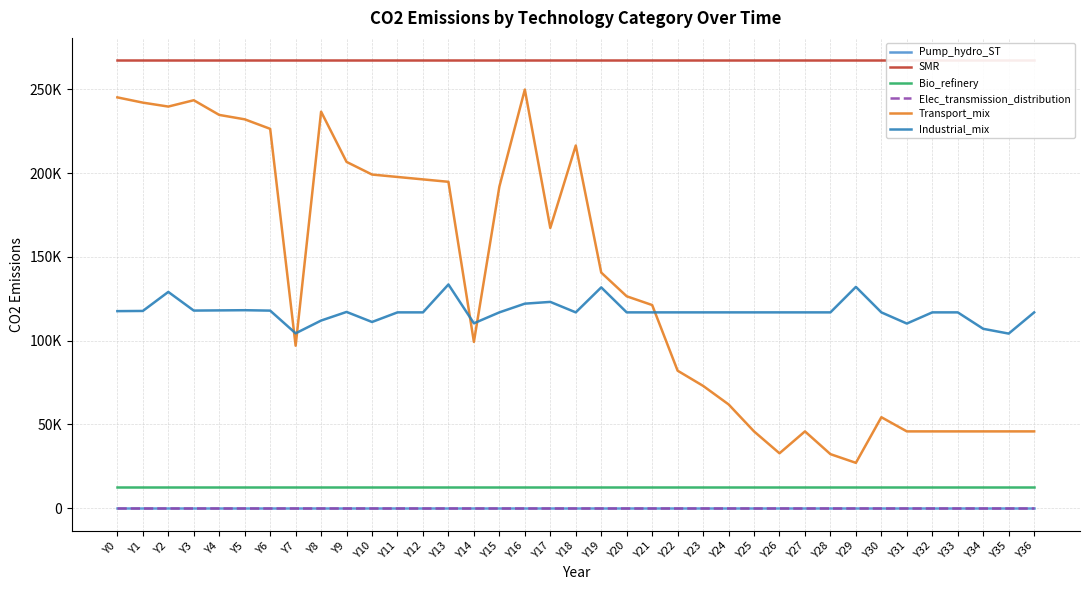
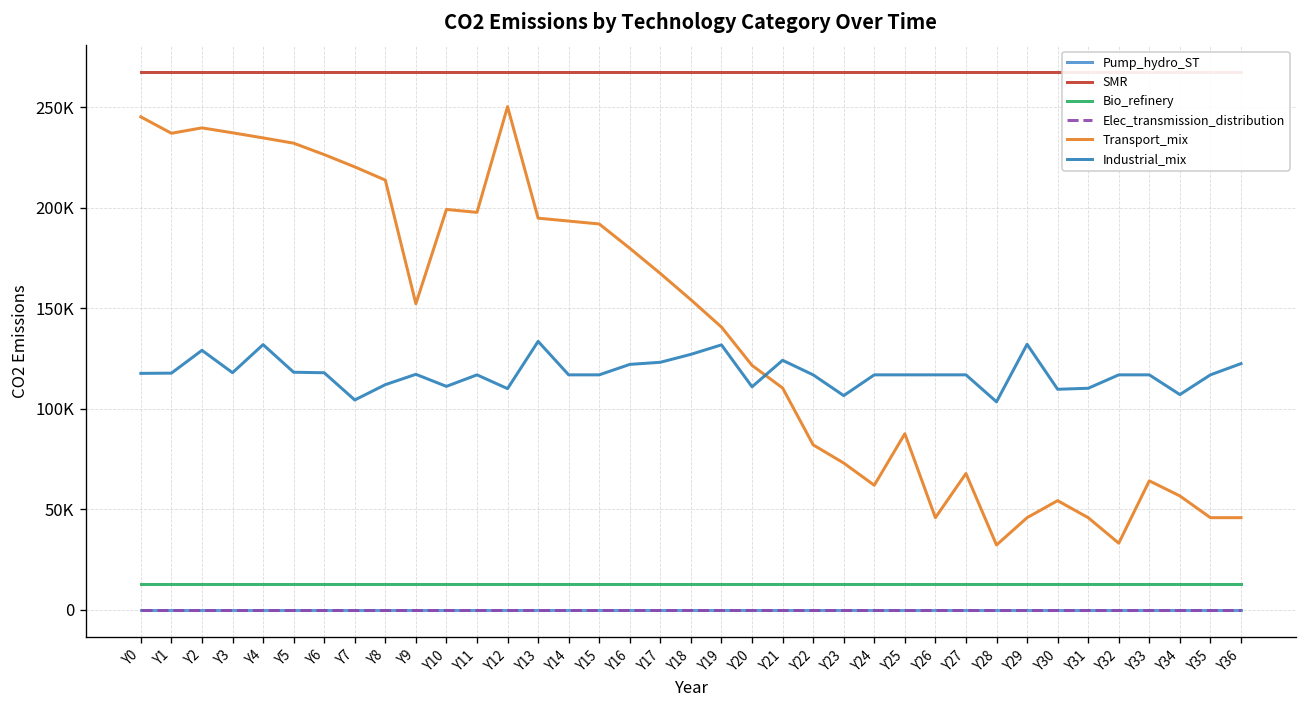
  {
    "Elec_transmission_distribution": {
      "Y0": 0,
      "Y1": 0,
      "Y2": 0,
      "Y3": 0,
      "Y4": 0,
      "Y5": 0,
      "Y6": 0,
      "Y7": 0,
      "Y8": 0,
      "Y9": 0,
      "Y10": 0,
      "Y11": 0,
      "Y12": 0,
      "Y13": 0,
      "Y14": 0,
      "Y15": 0,
      "Y16": 0,
      "Y17": 0,
      "Y18": 0,
      "Y19": 0,
      "Y20": 0,
      "Y21": 0,
      "Y22": 0,
      "Y23": 0,
      "Y24": 0,
      "Y25": 0,
      "Y26": 0,
      "Y27": 0,
      "Y28": 0,
      "Y29": 0,
      "Y30": 0,
      "Y31": 0,
      "Y32": 0,
      "Y33": 0,
      "Y34": 0,
      "Y35": 0,
      "Y36": 0
    },
    "SMR": {
      "Y0": 267000,
      "Y1": 267000,
      "Y2": 267000,
      "Y3": 267000,
      "Y4": 267000,
      "Y5": 267000,
      "Y6": 267000,
      "Y7": 267000,
      "Y8": 267000,
      "Y9": 267000,
      "Y10": 267000,
      "Y11": 267000,
      "Y12": 267000,
      "Y13": 267000,
      "Y14": 267000,
      "Y15": 267000,
      "Y16": 267000,
      "Y17": 267000,
      "Y18": 267000,
      "Y19": 267000,
      "Y20": 267000,
      "Y21": 267000,
      "Y22": 267000,
      "Y23": 267000,
      "Y24": 267000,
      "Y25": 267000,
      "Y26": 267000,
      "Y27": 267000,
      "Y28": 267000,
      "Y29": 267000,
      "Y30": 267000
    },
    "Bio_refinery": {
      "Y0": 13000,
      "Y1": 13000,
      "Y2": 13000,
      "Y3": 13000,
      "Y4": 13000,
      "Y5": 13000,
      "Y6": 13000,
      "Y7": 13000,
      "Y8": 13000,
      "Y9": 13000,
      "Y10": 13000,
      "Y11": 13000,
      "Y12": 13000,
      "Y13": 13000,
      "Y14": 13000,
      "Y15": 13000,
      "Y16": 13000,
      "Y17": 13000,
      "Y18": 13000,
      "Y19": 13000,
      "Y20": 13000,
      "Y21": 13000,
      "Y22": 13000,
      "Y23": 13000,
      "Y24": 13000,
      "Y25": 13000,
      "Y26": 13000,
      "Y27": 13000,
      "Y28": 13000,
      "Y29": 13000,
      "Y30": 13000,
      "Y31": 13000,
      "Y32": 13000,
      "Y33": 13000,
      "Y34": 13000,
      "Y35": 13000,
      "Y36": 13000
    },
    "Transport_mix": {
      "Y0": 245000,
-     "Y1": 242000,
+     "Y1": 237000,
      "Y2": 240000,
-     "Y3": 244000,
+     "Y3": 237000,
      "Y4": 235000,
      "Y5": 232000,
      "Y6": 226000,
-     "Y7": 97000,
-     "Y8": 237000,
-     "Y9": 207000,
+     "Y7": 220000,
+     "Y8": 214000,
+     "Y9": 152000,
      "Y10": 199000,
      "Y11": 198000,
-     "Y12": 196000,
+     "Y12": 250000,
      "Y13": 195000,
-     "Y14": 99000,
+     "Y14": 193000,
      "Y15": 192000,
-     "Y16": 250000,
+     "Y16": 180000,
      "Y17": 167000,
-     "Y18": 217000,
+     "Y18": 154000,
      "Y19": 141000,
-     "Y20": 127000,
-     "Y21": 121000,
+     "Y20": 122000,
+     "Y21": 110000,
      "Y22": 82000,
      "Y23": 73000,
      "Y24": 62000,
-     "Y25": 46000,
-     "Y26": 33000,
-     "Y27": 46000,
+     "Y25": 88000,
+     "Y26": 46000,
+     "Y27": 68000,
      "Y28": 32000,
-     "Y29": 27000,
+     "Y29": 46000,
      "Y30": 54000,
      "Y31": 46000,
-     "Y32": 46000,
-     "Y33": 46000,
-     "Y34": 46000,
+     "Y32": 33000,
+     "Y33": 64000,
+     "Y34": 57000,
      "Y35": 46000,
      "Y36": 46000
    },
    "Industrial_mix": {
      "Y0": 118000,
      "Y1": 118000,
      "Y2": 129000,
      "Y3": 118000,
-     "Y4": 118000,
+     "Y4": 132000,
      "Y5": 118000,
      "Y6": 118000,
      "Y7": 104000,
      "Y8": 112000,
      "Y9": 117000,
      "Y10": 111000,
      "Y11": 117000,
-     "Y12": 117000,
+     "Y12": 110000,
      "Y13": 134000,
-     "Y14": 110000,
+     "Y14": 117000,
      "Y15": 117000,
      "Y16": 122000,
      "Y17": 123000,
-     "Y18": 117000,
+     "Y18": 127000,
      "Y19": 132000,
-     "Y20": 117000,
-     "Y21": 117000,
+     "Y20": 111000,
+     "Y21": 124000,
      "Y22": 117000,
-     "Y23": 117000,
+     "Y23": 107000,
      "Y24": 117000,
      "Y25": 117000,
      "Y26": 117000,
      "Y27": 117000,
-     "Y28": 117000,
+     "Y28": 104000,
      "Y29": 132000,
-     "Y30": 117000,
+     "Y30": 110000,
      "Y31": 110000,
      "Y32": 117000,
      "Y33": 117000,
      "Y34": 107000,
-     "Y35": 104000,
-     "Y36": 117000
+     "Y35": 117000,
+     "Y36": 123000
    }
  }
